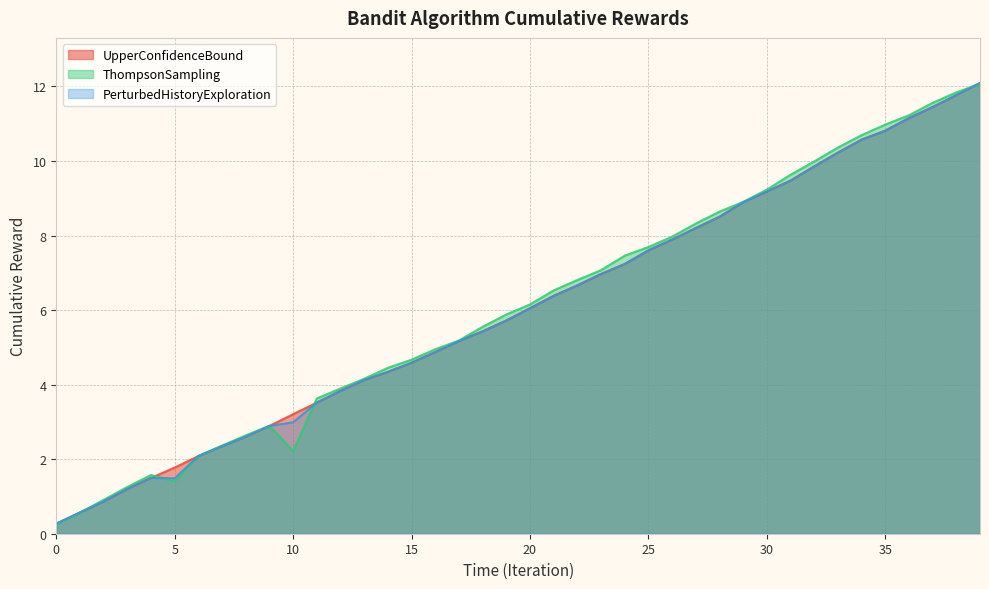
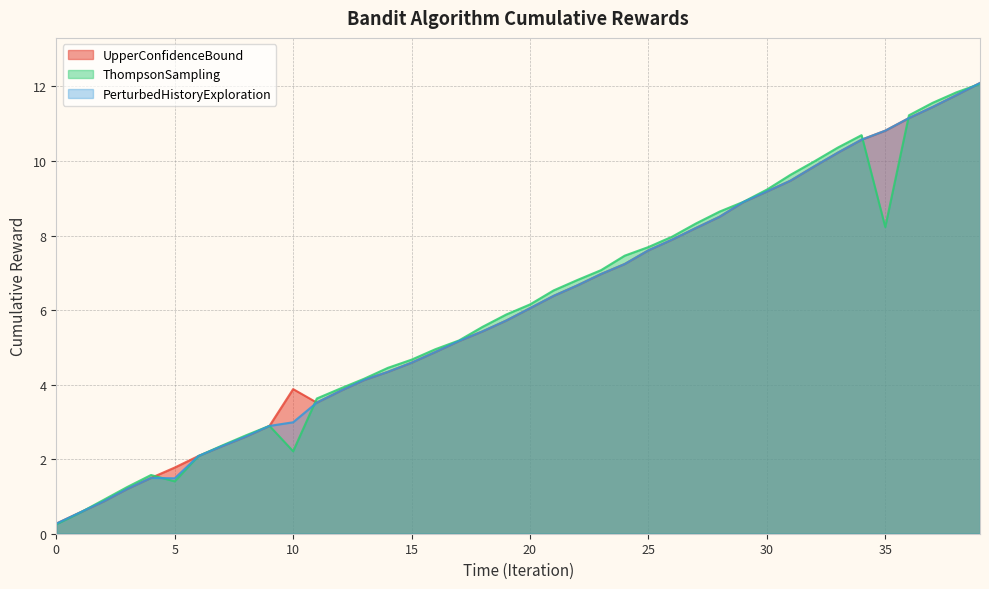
  {
    "UpperConfidenceBound": {
      "5": 1.8,
-     "10": 3.2
+     "10": 3.9
    },
    "ThompsonSampling": {
      "5": 1.4,
      "10": 2.2,
      "15": 4.7,
      "20": 6.2,
      "25": 7.7,
-     "35": 11.0
+     "35": 8.2
    },
    "PerturbedHistoryExploration": {
      "5": 1.5,
      "10": 3.0
    }
  }
